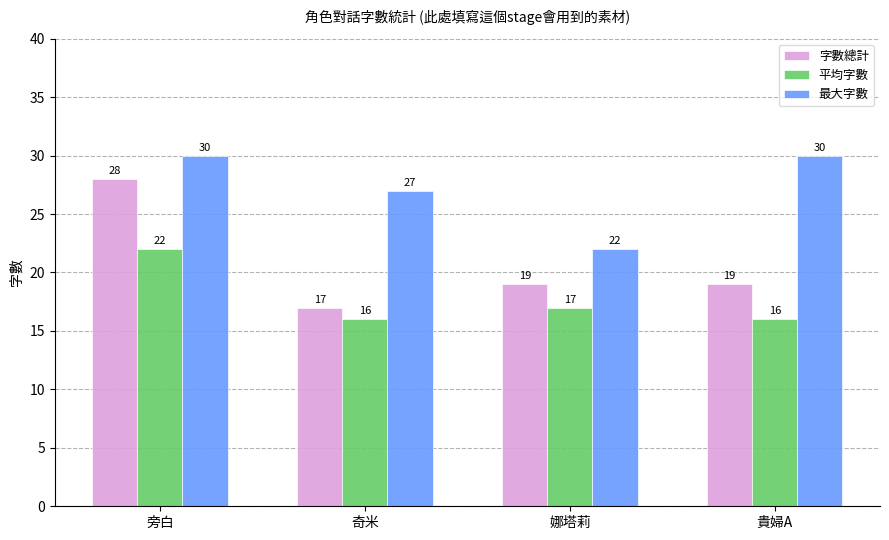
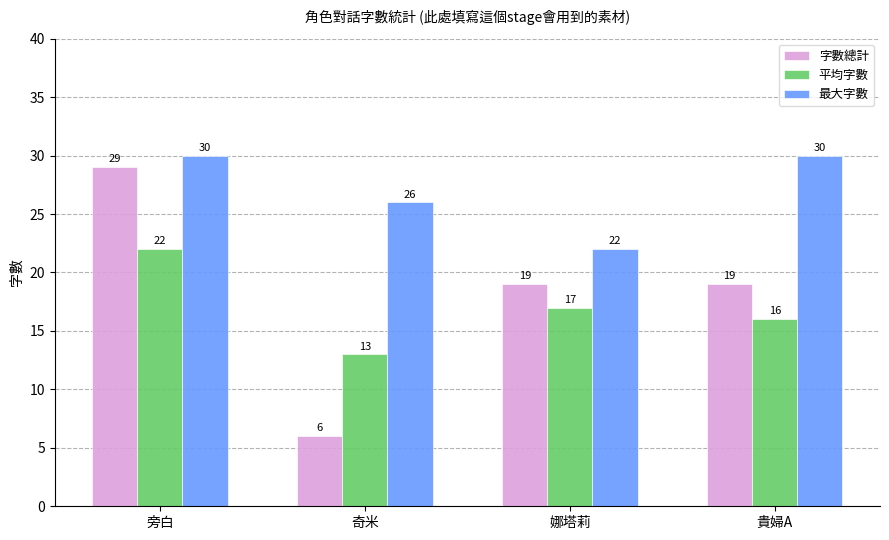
  {
    "字數總計": {
-     "旁白": 28,
-     "奇米": 17,
+     "旁白": 29,
+     "奇米": 6,
      "娜塔莉": 19,
      "貴婦A": 19
    },
    "平均字數": {
      "旁白": 22,
-     "奇米": 16,
+     "奇米": 13,
      "娜塔莉": 17,
      "貴婦A": 16
    },
    "最大字數": {
      "旁白": 30,
-     "奇米": 27,
+     "奇米": 26,
      "娜塔莉": 22,
      "貴婦A": 30
    }
  }
